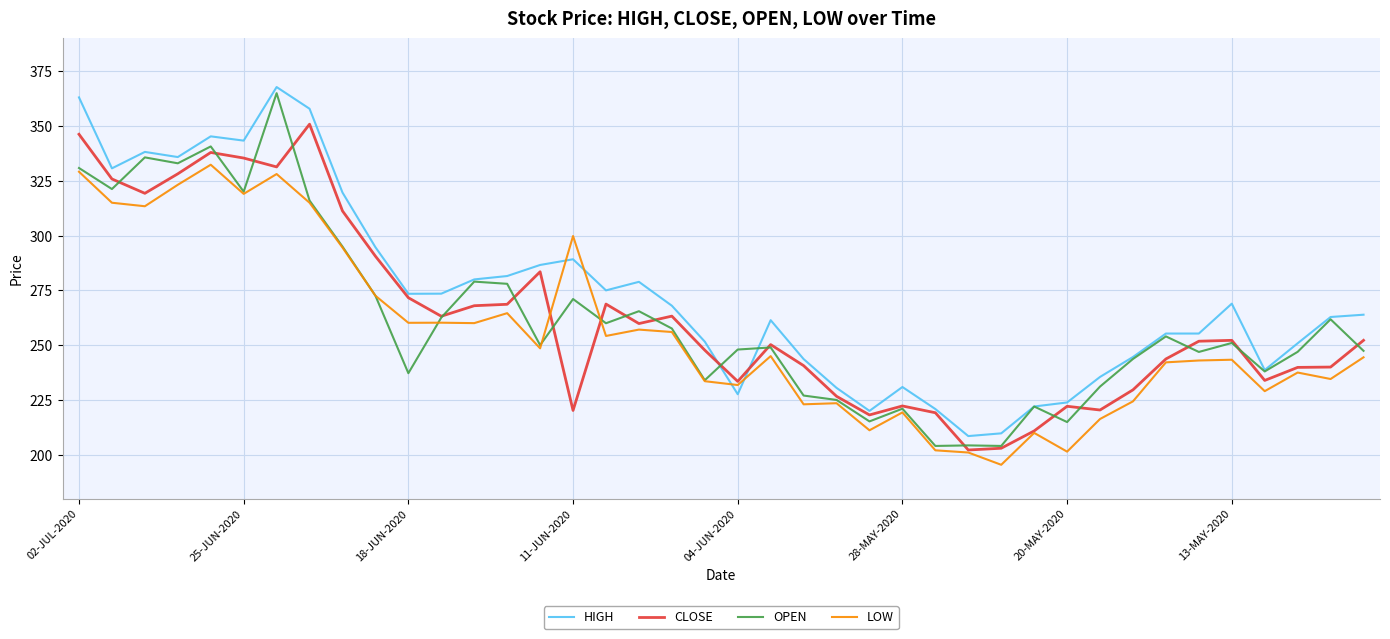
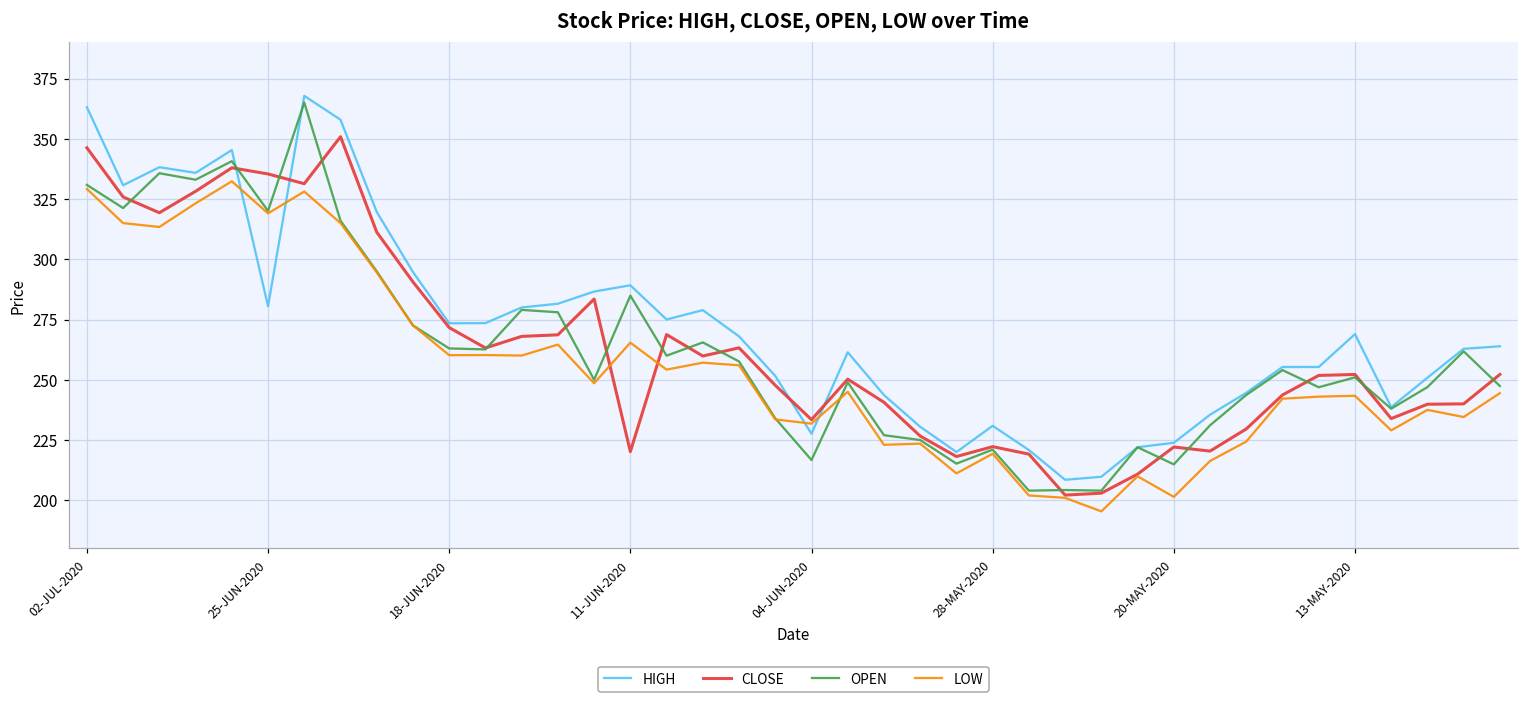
  {
    "HIGH": {
      "02-JUL-2020": 363,
-     "25-JUN-2020": 343,
+     "25-JUN-2020": 281,
      "18-JUN-2020": 273,
      "11-JUN-2020": 289,
      "04-JUN-2020": 228,
      "28-MAY-2020": 231,
      "20-MAY-2020": 224,
      "13-MAY-2020": 269
    },
    "CLOSE": {
      "02-JUL-2020": 346,
      "25-JUN-2020": 335,
      "18-JUN-2020": 272,
      "11-JUN-2020": 220,
      "04-JUN-2020": 233,
      "28-MAY-2020": 222,
      "20-MAY-2020": 222,
      "13-MAY-2020": 252
    },
    "OPEN": {
      "02-JUL-2020": 331,
-     "18-JUN-2020": 237,
-     "11-JUN-2020": 271,
-     "04-JUN-2020": 248,
+     "18-JUN-2020": 263,
+     "11-JUN-2020": 285,
+     "04-JUN-2020": 217,
      "28-MAY-2020": 221,
      "20-MAY-2020": 215,
      "13-MAY-2020": 251
    },
    "LOW": {
      "02-JUL-2020": 329,
      "18-JUN-2020": 260,
-     "11-JUN-2020": 300,
+     "11-JUN-2020": 265,
      "04-JUN-2020": 232,
      "28-MAY-2020": 219,
      "20-MAY-2020": 201,
      "13-MAY-2020": 243
    }
  }
